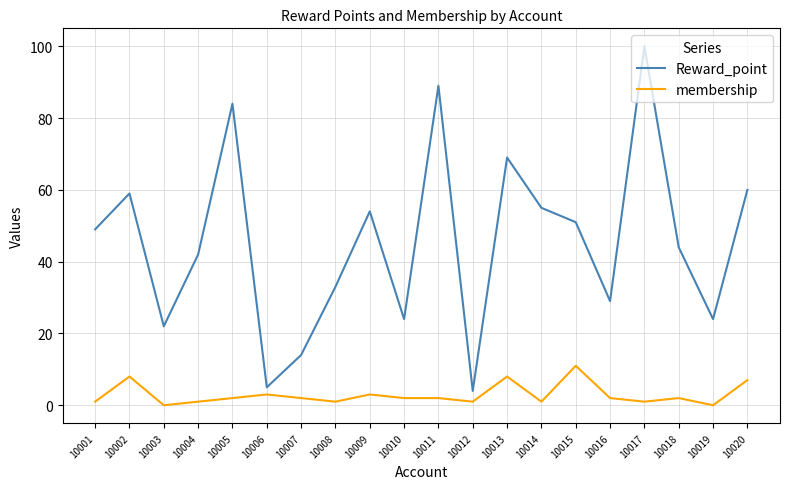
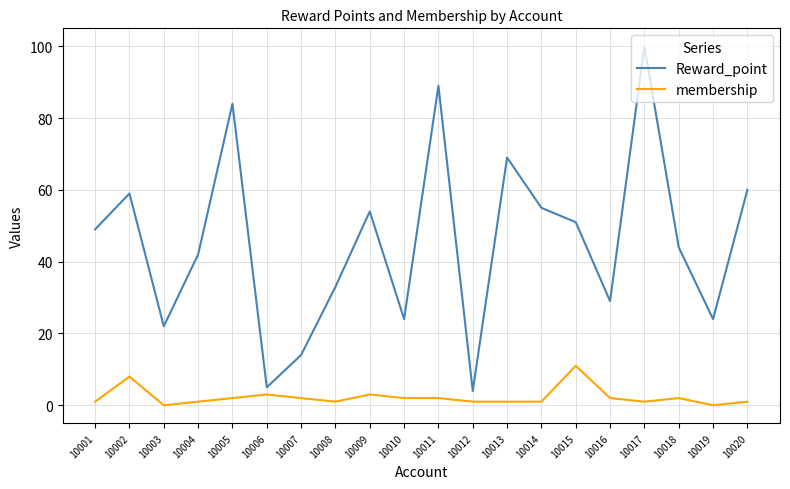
  {
    "Reward_point": {
      "10001": 49,
      "10002": 59,
      "10003": 22,
      "10004": 42,
      "10005": 84,
      "10006": 5,
      "10007": 14,
      "10008": 33,
      "10009": 54,
      "10010": 24,
      "10011": 89,
      "10012": 4,
      "10013": 69,
      "10014": 55,
      "10015": 51,
      "10016": 29,
      "10018": 44,
      "10019": 24,
      "10020": 60
    },
    "membership": {
      "10001": 1,
      "10002": 8,
      "10003": 0,
      "10004": 1,
      "10005": 2,
      "10006": 3,
      "10007": 2,
      "10008": 1,
      "10009": 3,
      "10010": 2,
      "10011": 2,
      "10012": 1,
-     "10013": 8,
+     "10013": 1,
      "10014": 1,
      "10015": 11,
      "10016": 2,
      "10017": 1,
      "10018": 2,
      "10019": 0,
-     "10020": 7
+     "10020": 1
    }
  }
